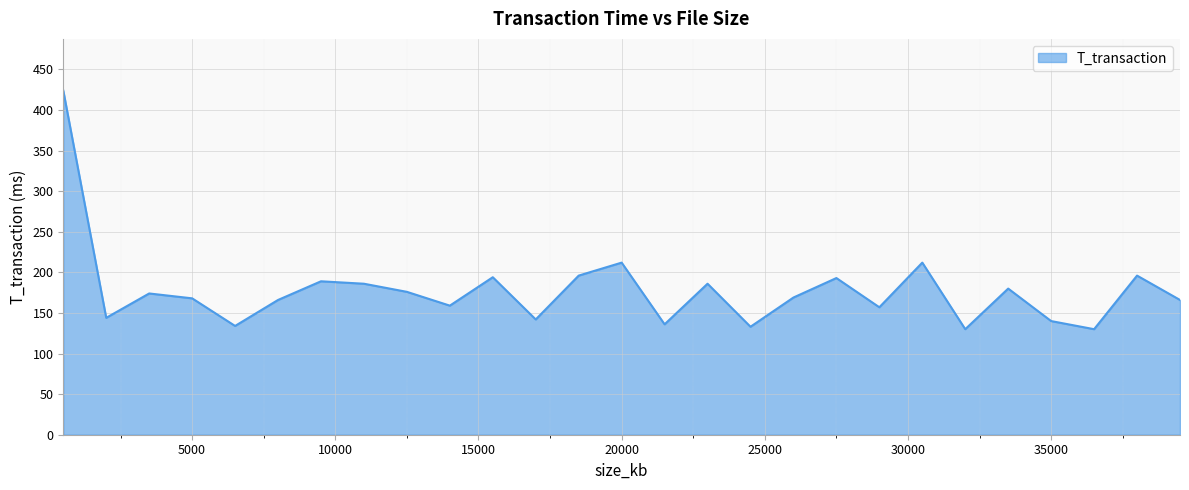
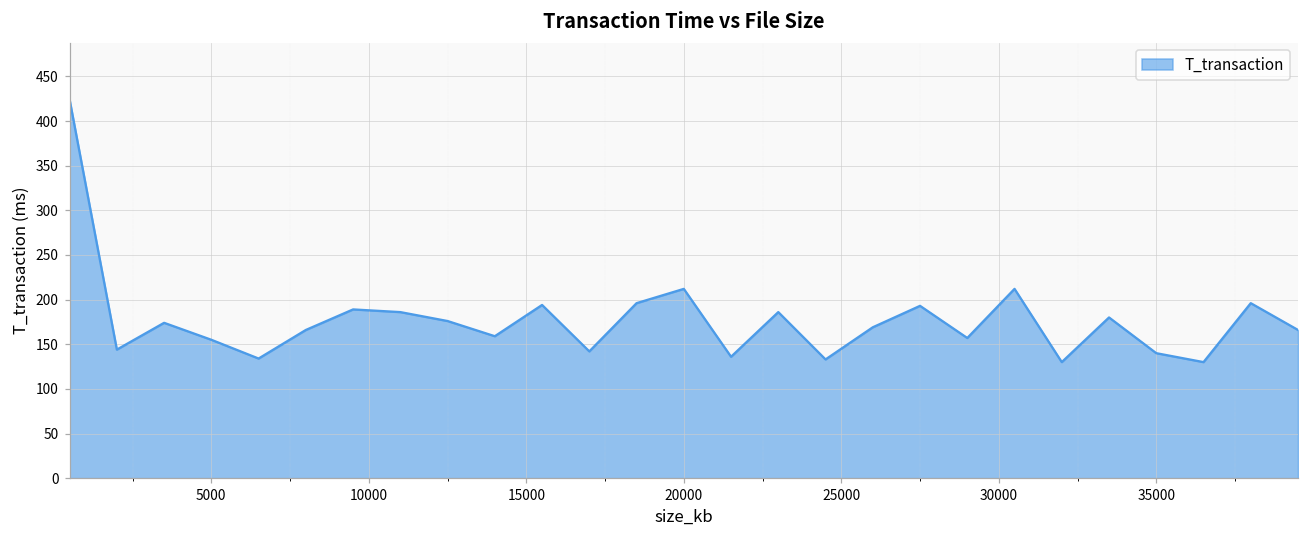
  {
-   "5000": 170,
+   "5000": 160,
    "20000": 210,
    "35000": 140
  }
